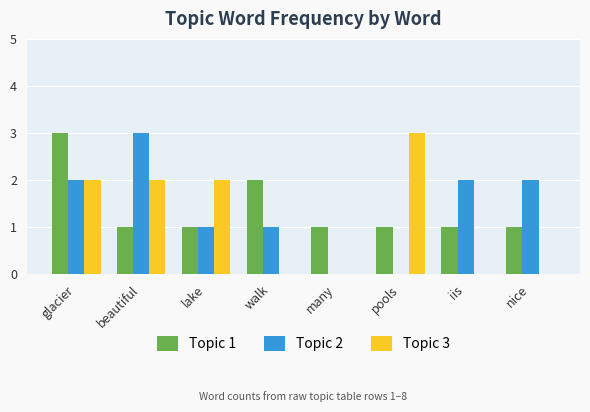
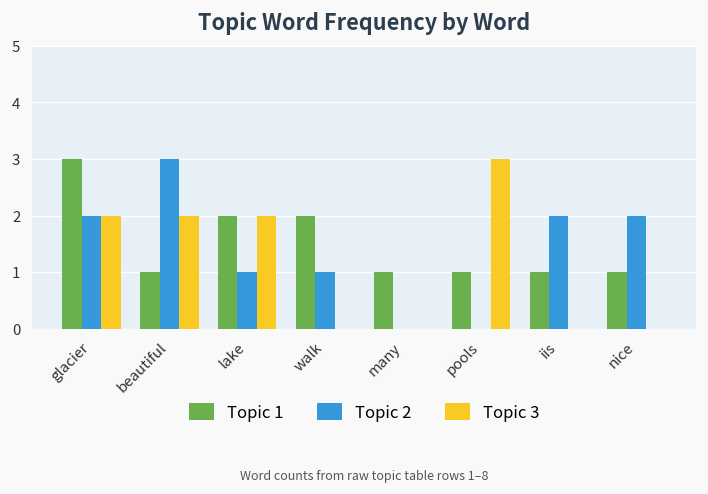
  {
    "Topic 1": {
      "glacier": 3,
      "beautiful": 1,
-     "lake": 1,
+     "lake": 2,
      "walk": 2,
      "many": 1,
      "pools": 1,
      "iis": 1,
      "nice": 1
    },
    "Topic 2": {
      "glacier": 2,
      "beautiful": 3,
      "lake": 1,
      "walk": 1,
      "many": 0,
      "pools": 0,
      "iis": 2,
      "nice": 2
    },
    "Topic 3": {
      "glacier": 2,
      "beautiful": 2,
      "lake": 2,
      "walk": 0,
      "many": 0,
      "pools": 3,
      "iis": 0,
      "nice": 0
    }
  }
